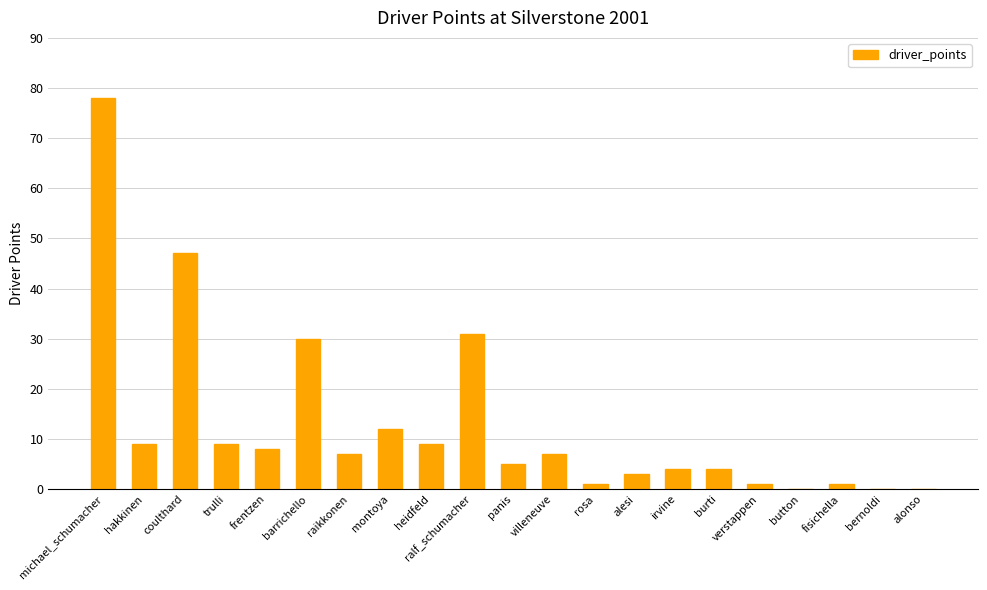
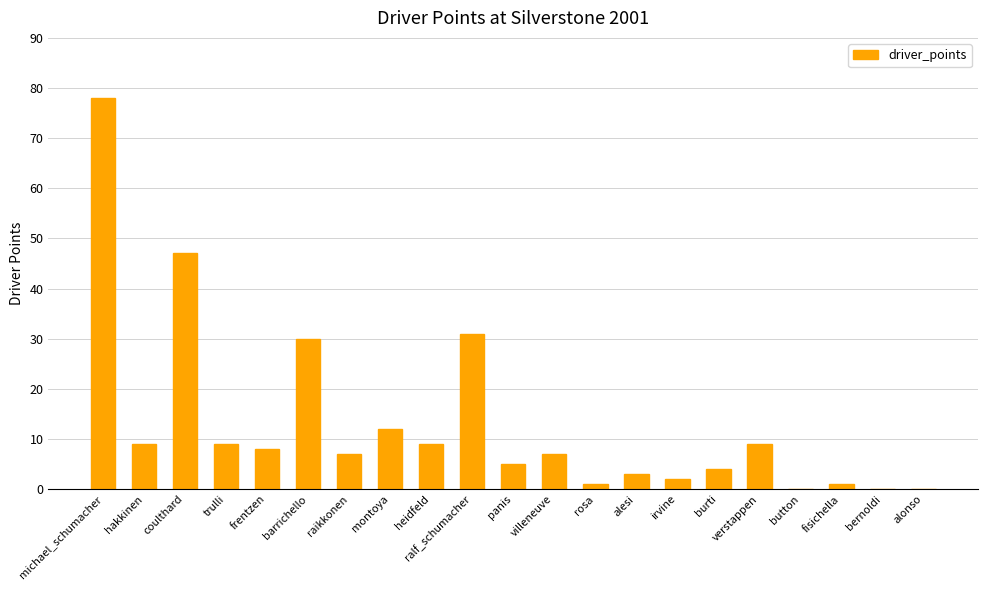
  {
    "michael_schumacher": 78,
    "hakkinen": 9,
    "coulthard": 47,
    "trulli": 9,
    "frentzen": 8,
    "barrichello": 30,
    "raikkonen": 7,
    "montoya": 12,
    "heidfeld": 9,
    "ralf_schumacher": 31,
    "panis": 5,
    "villeneuve": 7,
    "rosa": 1,
    "alesi": 3,
-   "irvine": 4,
+   "irvine": 2,
    "burti": 4,
-   "verstappen": 1,
+   "verstappen": 9,
    "button": 0,
    "fisichella": 1,
    "bernoldi": 0,
    "alonso": 0
  }
